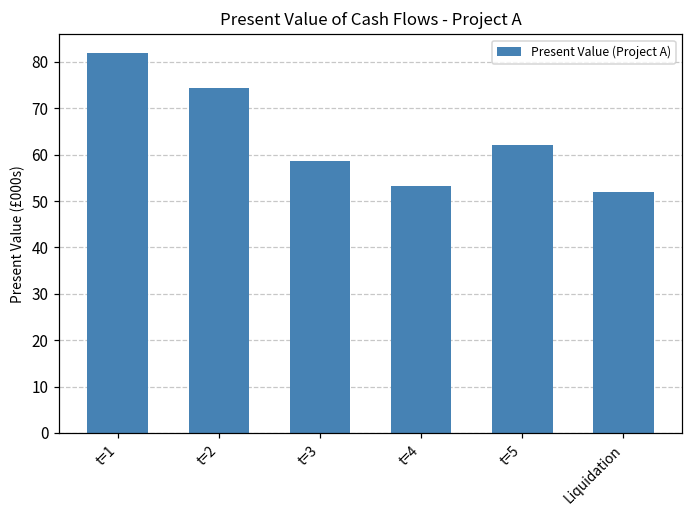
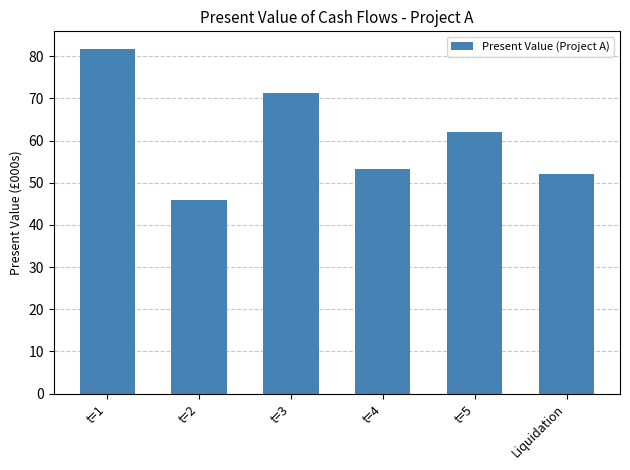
  {
    "t=1": 82,
-   "t=2": 74,
-   "t=3": 59,
+   "t=2": 46,
+   "t=3": 71,
    "t=4": 53,
    "t=5": 62,
    "Liquidation": 52
  }
